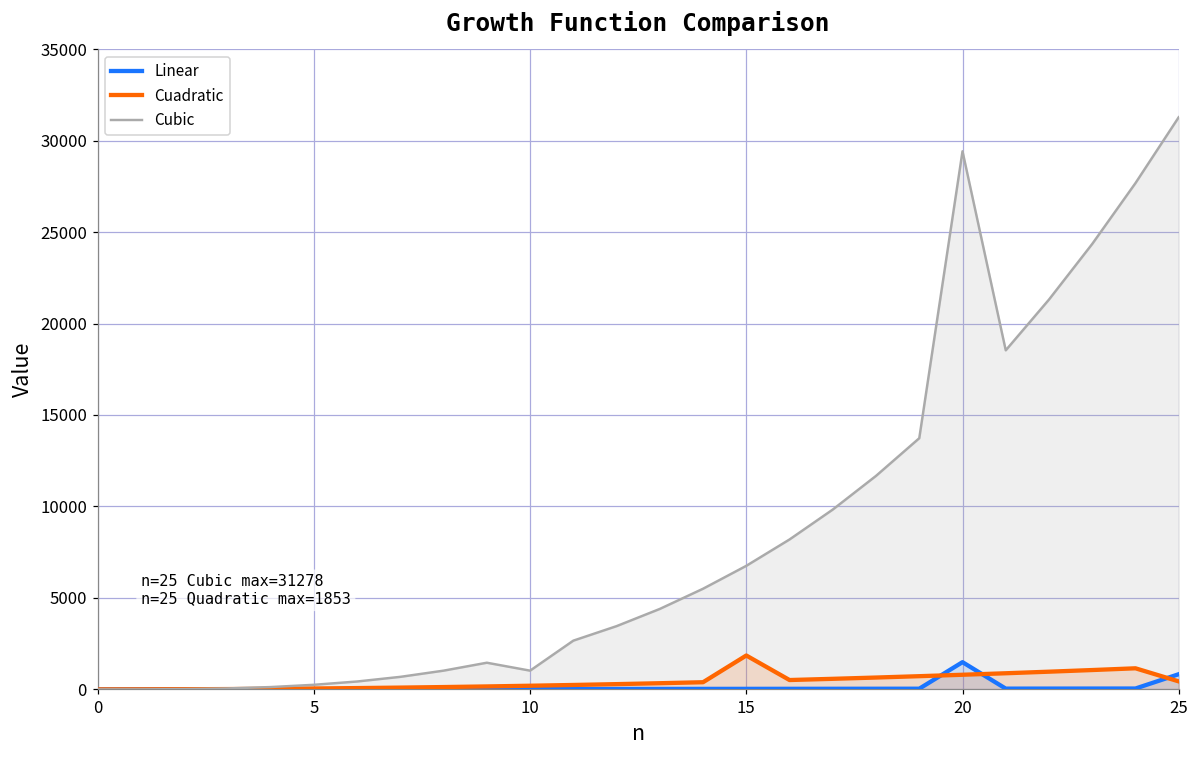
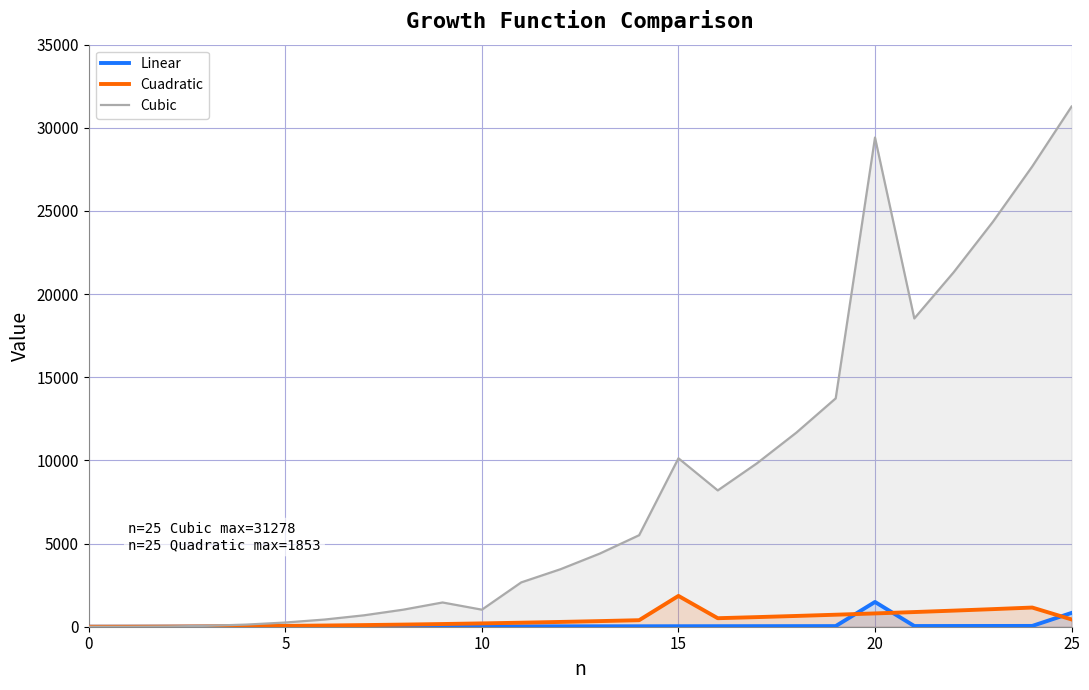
  {
    "Linear": {
      "10": 0,
      "15": 0,
      "20": 1500,
      "25": 800
    },
    "Cuadratic": {
      "10": 200,
      "15": 1900,
      "20": 800,
      "25": 400
    },
    "Cubic": {
      "5": 300,
      "10": 1000,
-     "15": 6800,
+     "15": 10100,
      "20": 29400,
      "25": 31300
    }
  }
